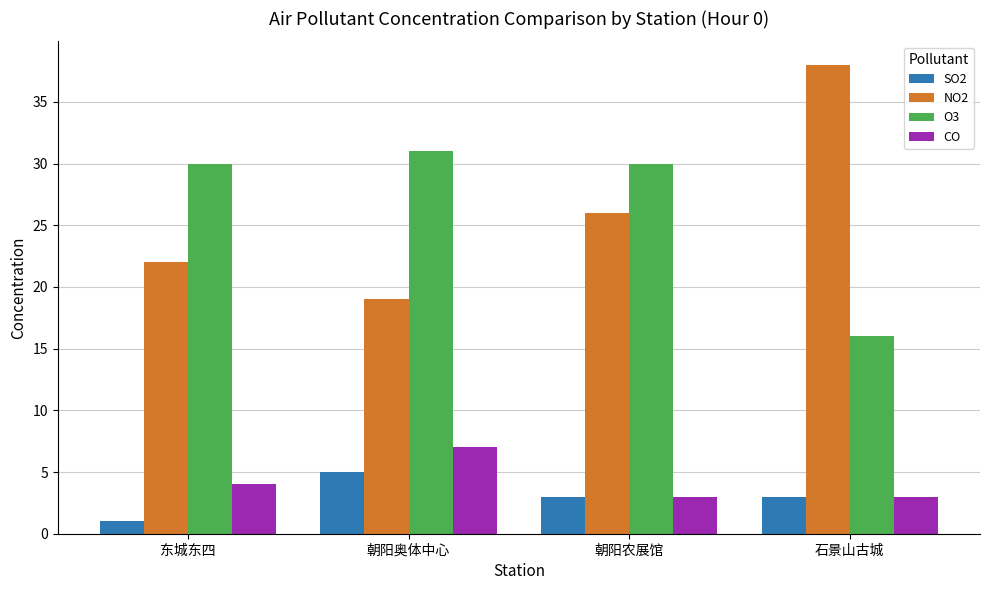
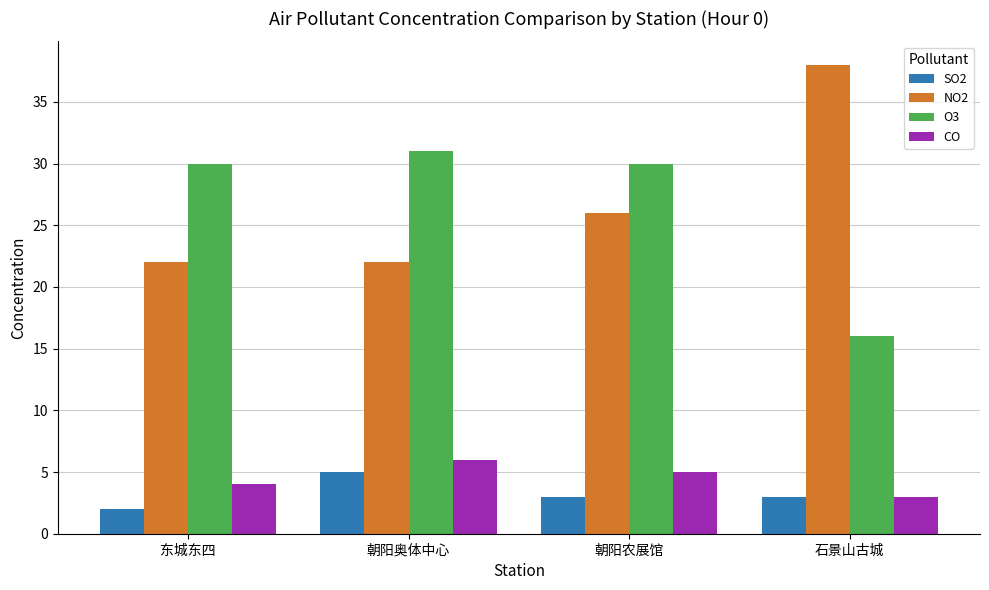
  {
    "SO2": {
-     "东城东四": 1,
+     "东城东四": 2,
      "朝阳奥体中心": 5,
      "朝阳农展馆": 3,
      "石景山古城": 3
    },
    "NO2": {
      "东城东四": 22,
-     "朝阳奥体中心": 19,
+     "朝阳奥体中心": 22,
      "朝阳农展馆": 26,
      "石景山古城": 38
    },
    "O3": {
      "东城东四": 30,
      "朝阳奥体中心": 31,
      "朝阳农展馆": 30,
      "石景山古城": 16
    },
    "CO": {
      "东城东四": 4,
-     "朝阳奥体中心": 7,
-     "朝阳农展馆": 3,
+     "朝阳奥体中心": 6,
+     "朝阳农展馆": 5,
      "石景山古城": 3
    }
  }
